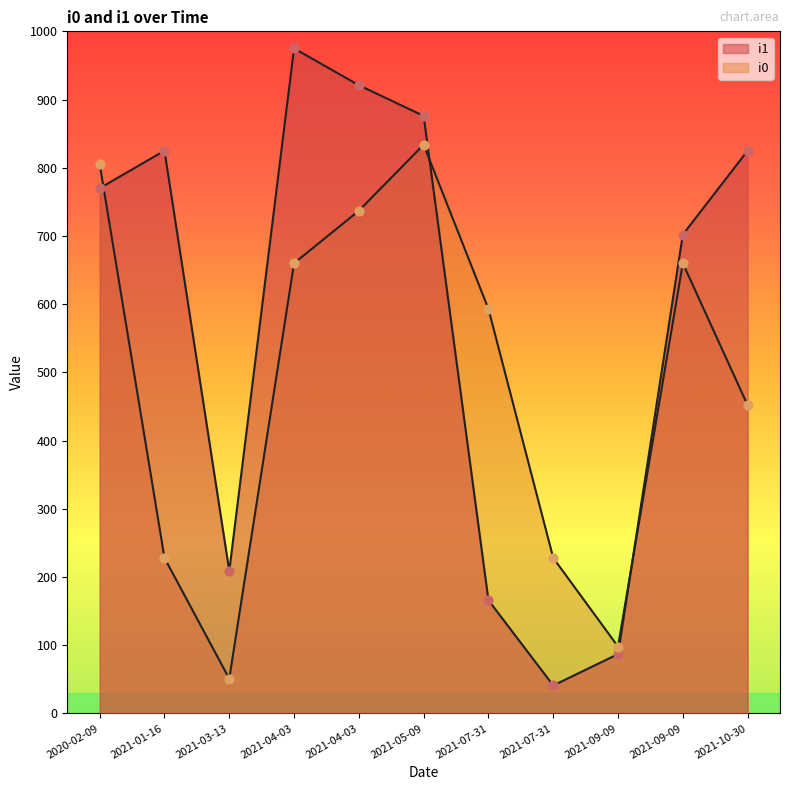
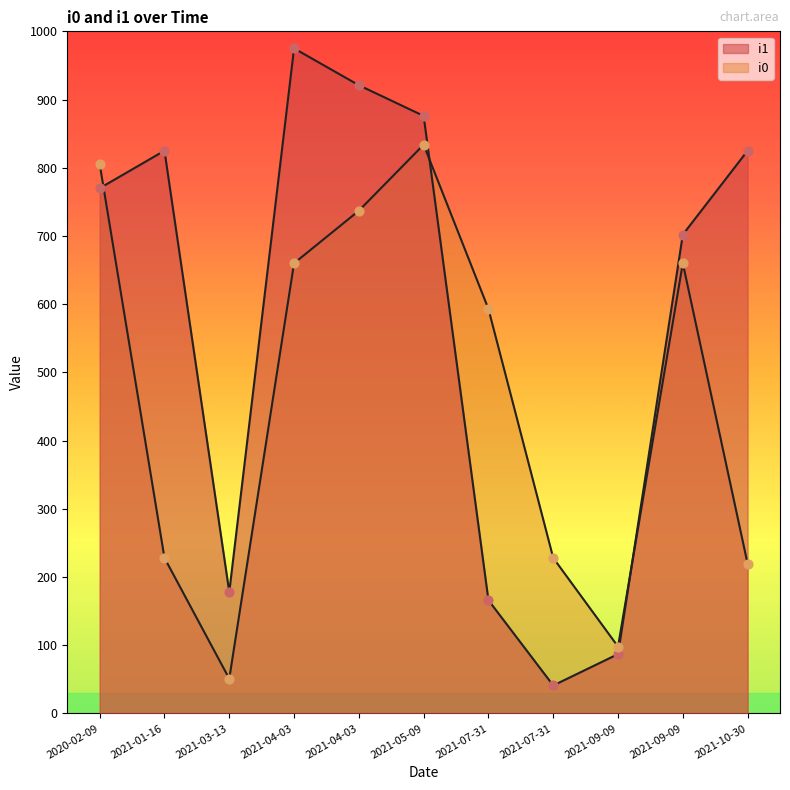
  {
    "i1": {
      "2020-02-09": 770,
      "2021-01-16": 830,
-     "2021-03-13": 210,
+     "2021-03-13": 180,
      "2021-05-09": 880,
      "2021-10-30": 830
    },
    "i0": {
      "2020-02-09": 810,
      "2021-01-16": 230,
      "2021-03-13": 50,
      "2021-05-09": 830,
-     "2021-10-30": 450
+     "2021-10-30": 220
    }
  }
